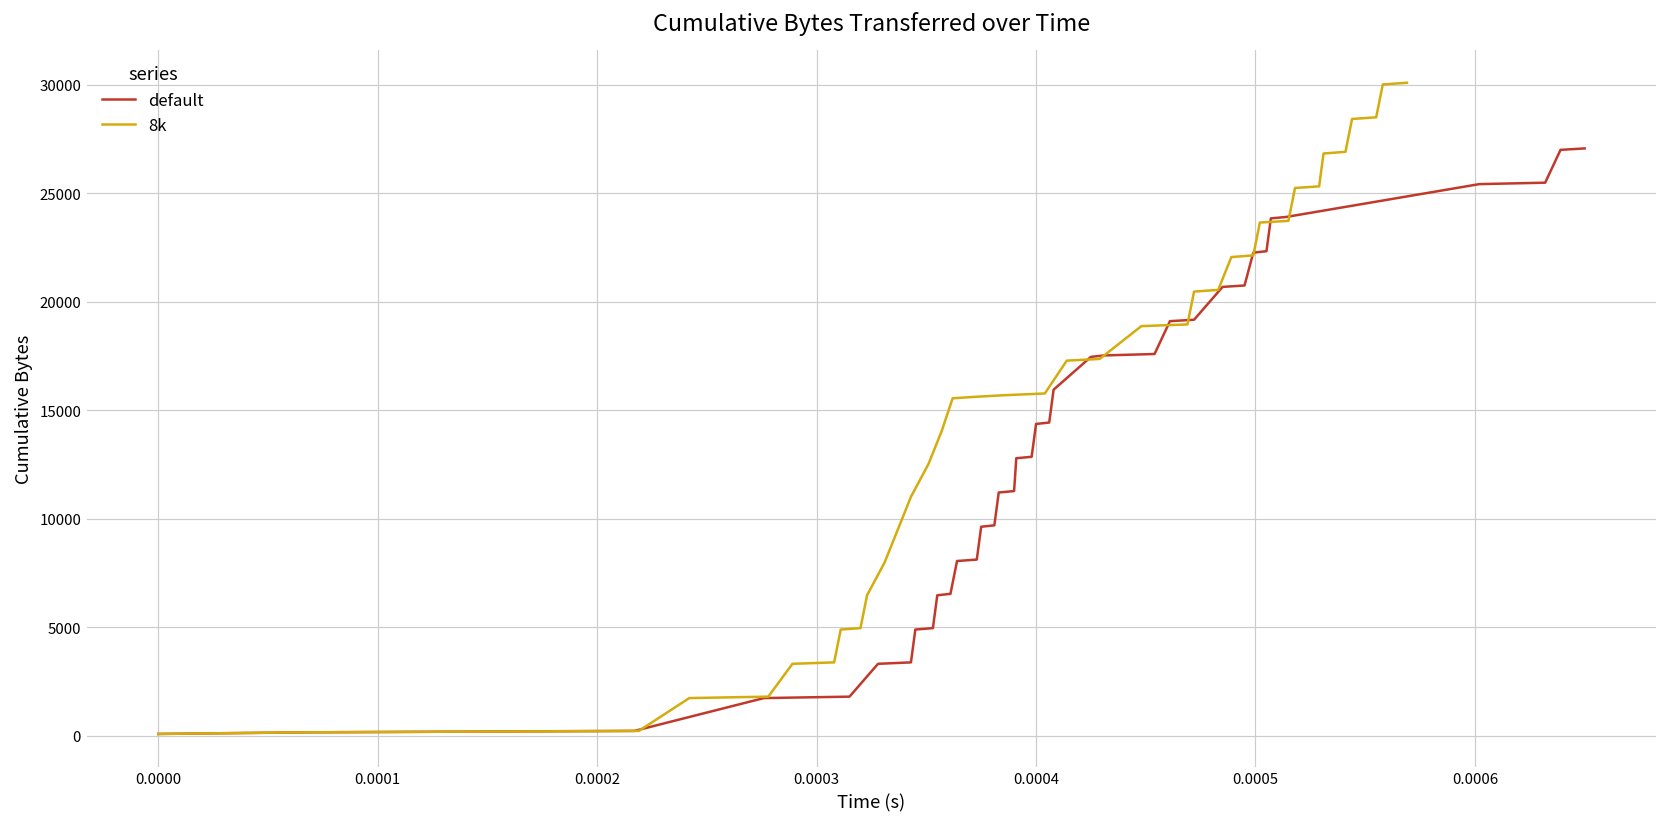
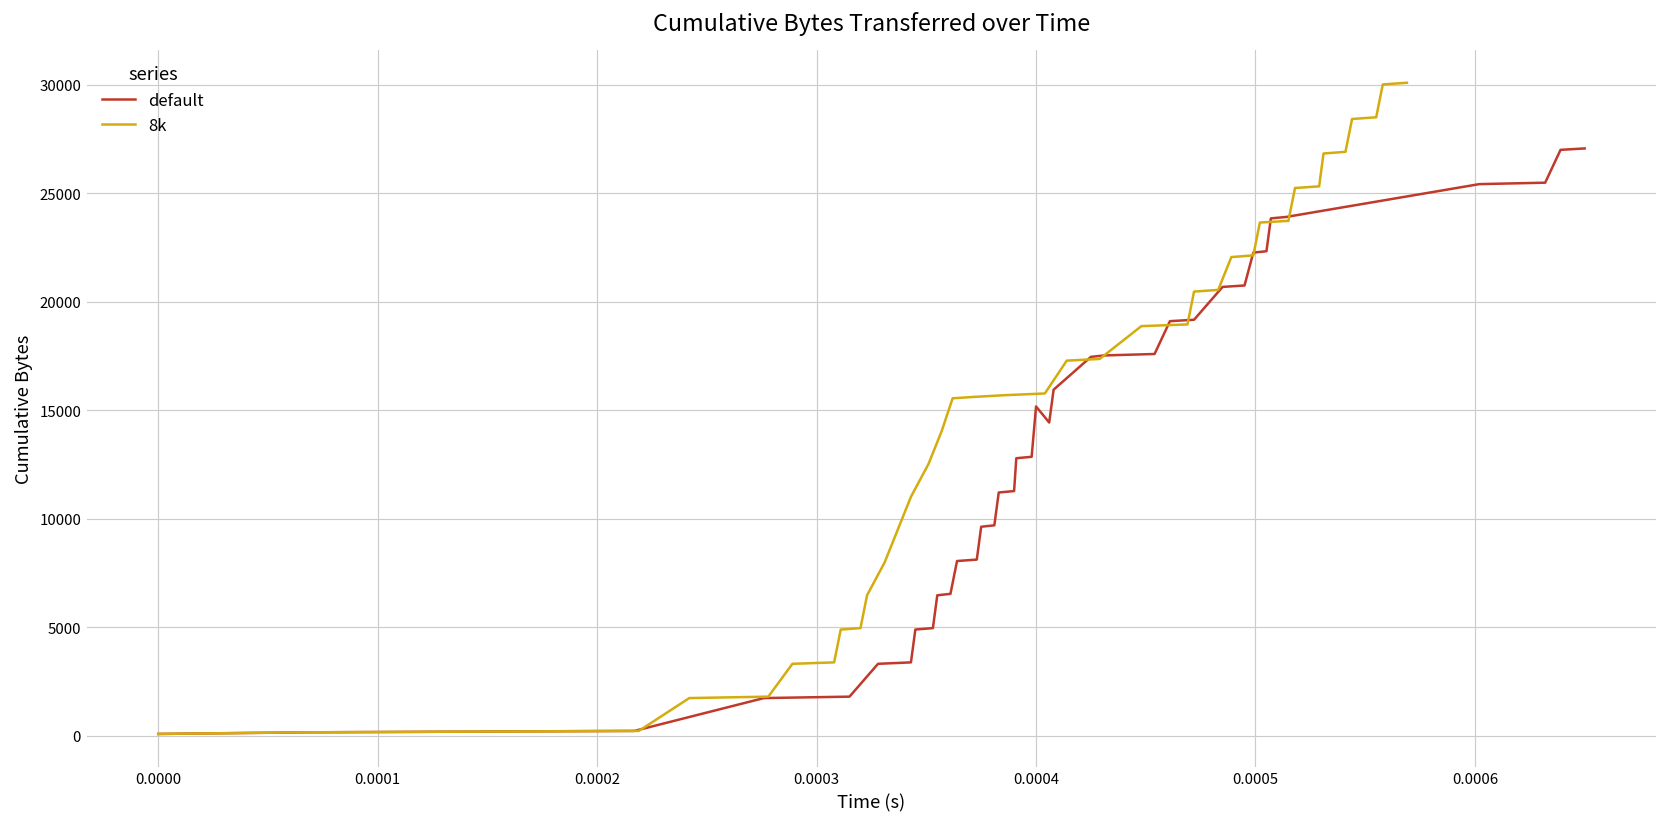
  {
    "default": {
-     "0.0004": 14400
+     "0.0004": 15200
    }
  }
